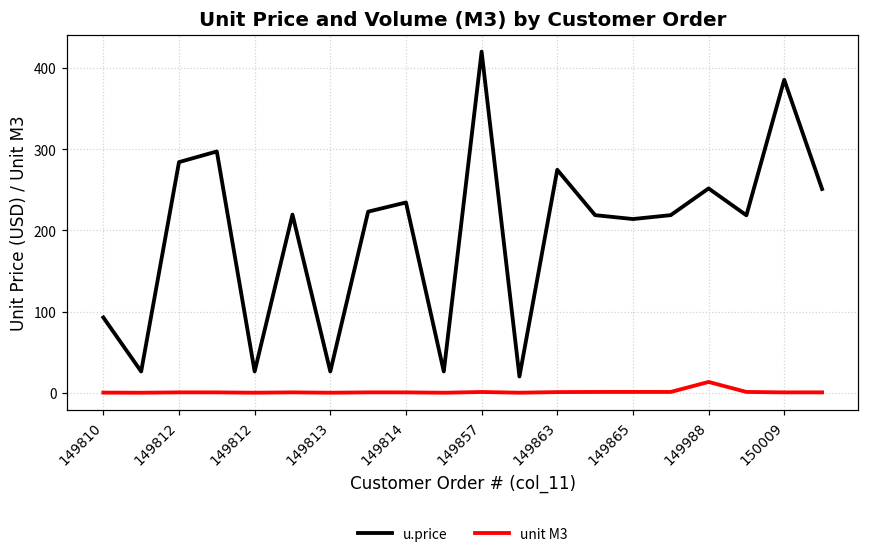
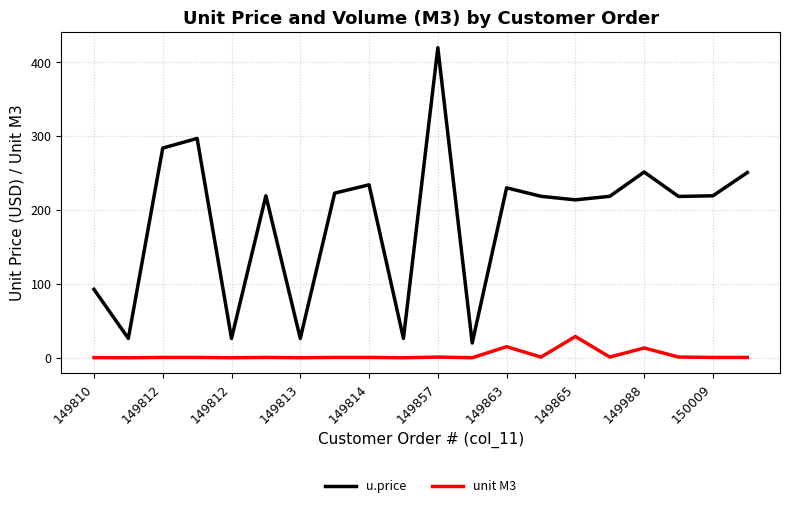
  {
    "u.price": {
      "149810": 90,
      "149813": 30,
      "149814": 230,
      "149857": 420,
-     "149863": 270,
+     "149863": 230,
      "149865": 210,
      "149988": 250,
-     "150009": 390
+     "150009": 220
    },
    "unit M3": {
      "149810": 0,
      "149813": 0,
      "149814": 0,
      "149857": 0,
-     "149863": 0,
-     "149865": 0,
+     "149863": 20,
+     "149865": 30,
      "149988": 10,
      "150009": 0
    }
  }
